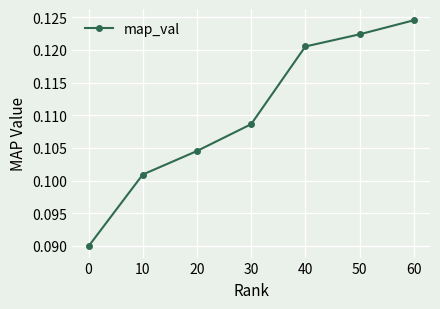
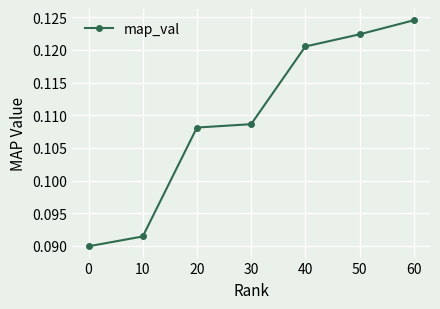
  {
    "0": 0.090,
-   "10": 0.101,
-   "20": 0.105,
+   "10": 0.091,
+   "20": 0.108,
    "30": 0.109,
    "40": 0.121,
    "50": 0.122,
    "60": 0.125
  }
